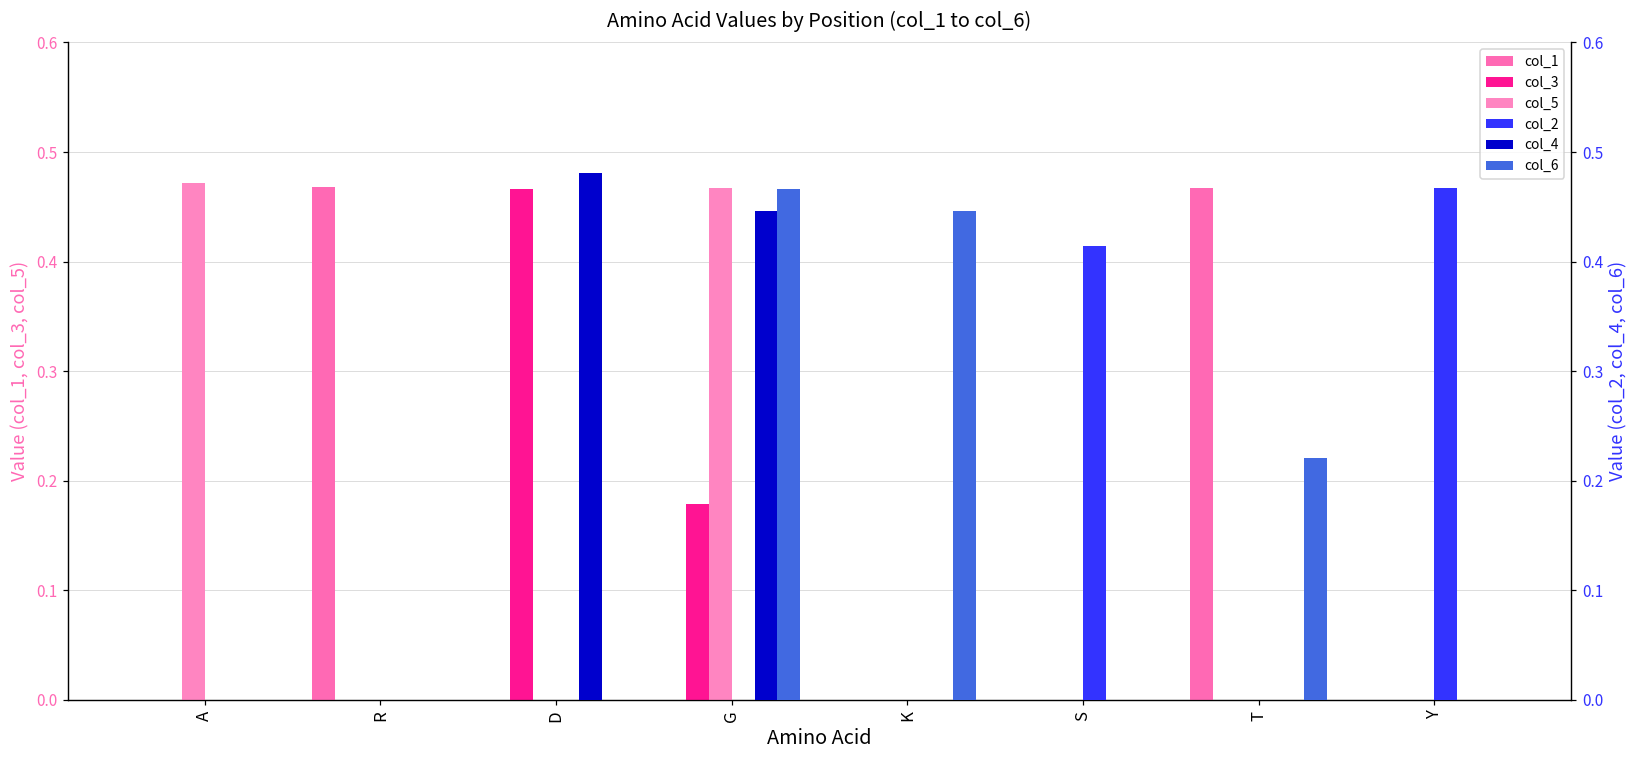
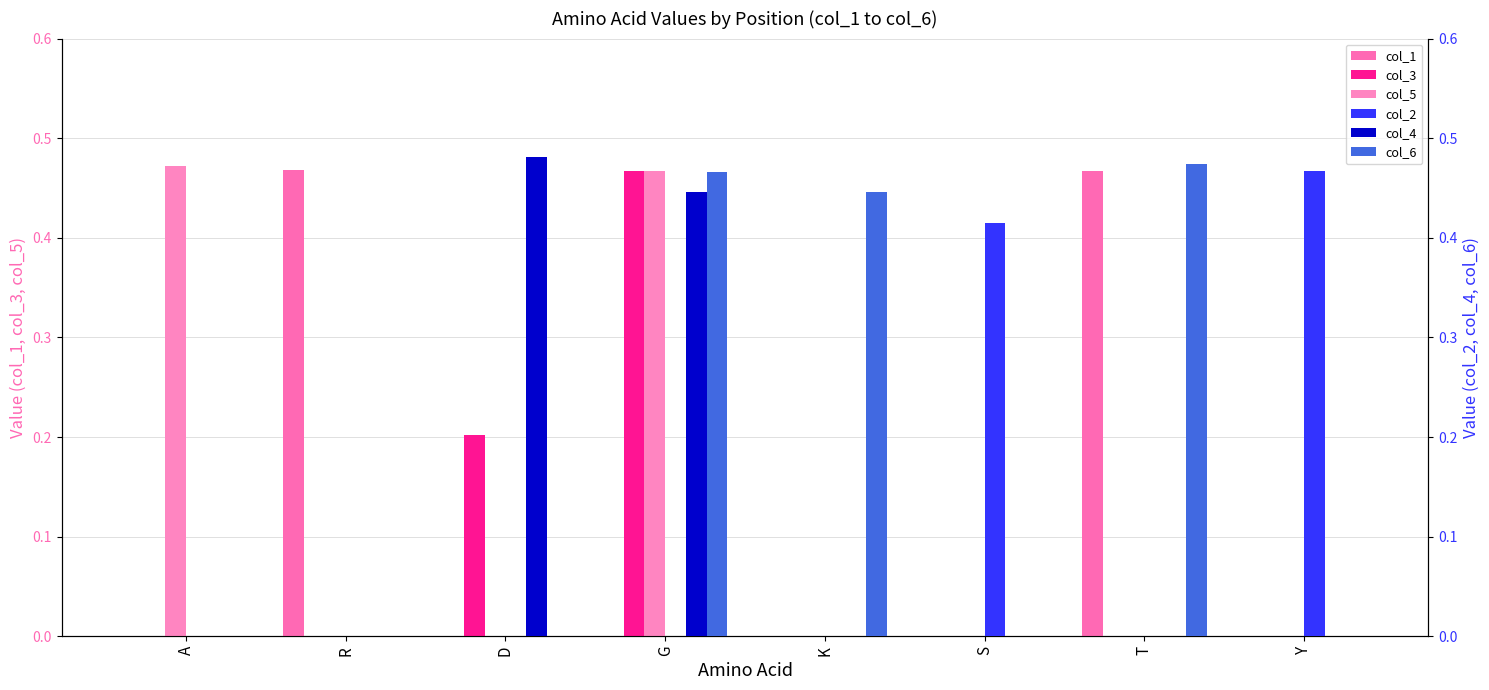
  {
    "col_3": {
      "A": 0.00,
      "R": 0.00,
-     "D": 0.47,
-     "G": 0.18,
+     "D": 0.20,
+     "G": 0.47,
      "K": 0.00,
      "S": 0.00,
      "T": 0.00,
      "Y": 0.00
    },
    "col_2": {
      "A": 0.00,
      "R": 0.00,
      "D": 0.00,
      "G": 0.00,
      "K": 0.00,
      "S": 0.41,
      "T": 0.00,
      "Y": 0.47
    },
    "col_4": {
      "A": 0.00,
      "R": 0.00,
      "D": 0.48,
      "G": 0.45,
      "K": 0.00,
      "S": 0.00,
      "T": 0.00,
      "Y": 0.00
    },
    "col_6": {
      "A": 0.00,
      "R": 0.00,
      "D": 0.00,
      "G": 0.47,
      "K": 0.45,
      "S": 0.00,
-     "T": 0.22,
+     "T": 0.47,
      "Y": 0.00
    }
  }
